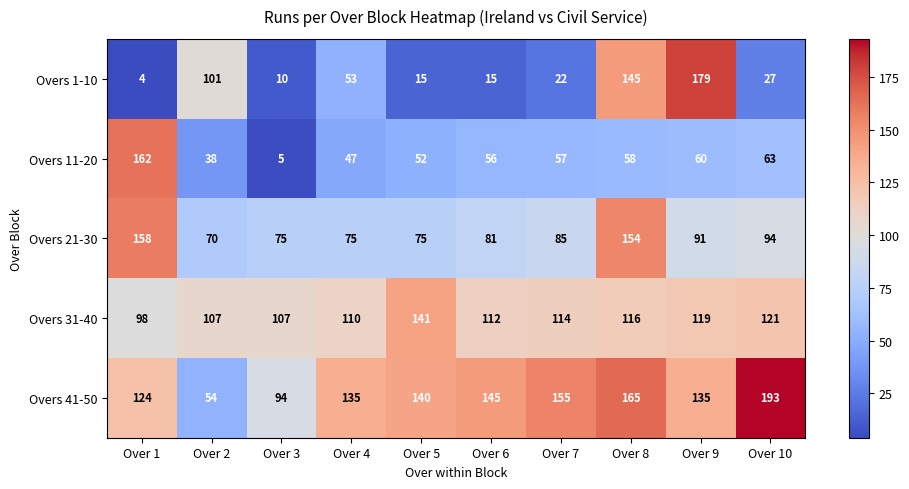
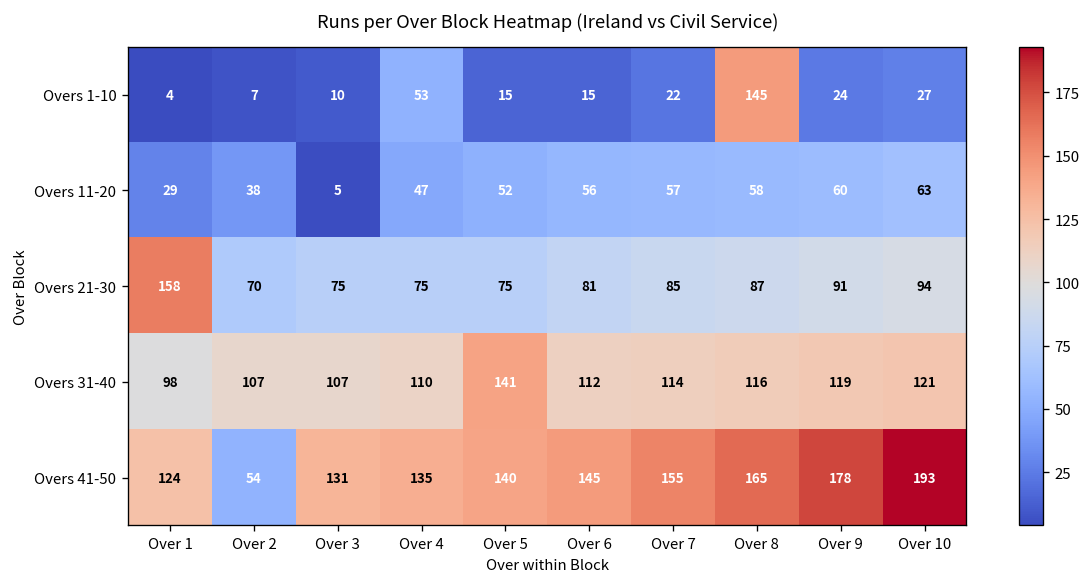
  {
    "Overs 1-10": {
      "Over 1": 4,
-     "Over 2": 101,
+     "Over 2": 7,
      "Over 3": 10,
      "Over 4": 53,
      "Over 5": 15,
      "Over 6": 15,
      "Over 7": 22,
      "Over 8": 145,
-     "Over 9": 179,
+     "Over 9": 24,
      "Over 10": 27
    },
    "Overs 11-20": {
-     "Over 1": 162,
+     "Over 1": 29,
      "Over 2": 38,
      "Over 3": 5,
      "Over 4": 47,
      "Over 5": 52,
      "Over 6": 56,
      "Over 7": 57,
      "Over 8": 58,
      "Over 9": 60,
      "Over 10": 63
    },
    "Overs 21-30": {
      "Over 1": 158,
      "Over 2": 70,
      "Over 3": 75,
      "Over 4": 75,
      "Over 5": 75,
      "Over 6": 81,
      "Over 7": 85,
-     "Over 8": 154,
+     "Over 8": 87,
      "Over 9": 91,
      "Over 10": 94
    },
    "Overs 31-40": {
      "Over 1": 98,
      "Over 2": 107,
      "Over 3": 107,
      "Over 4": 110,
      "Over 5": 141,
      "Over 6": 112,
      "Over 7": 114,
      "Over 8": 116,
      "Over 9": 119,
      "Over 10": 121
    },
    "Overs 41-50": {
      "Over 1": 124,
      "Over 2": 54,
-     "Over 3": 94,
+     "Over 3": 131,
      "Over 4": 135,
      "Over 5": 140,
      "Over 6": 145,
      "Over 7": 155,
      "Over 8": 165,
-     "Over 9": 135,
+     "Over 9": 178,
      "Over 10": 193
    }
  }
